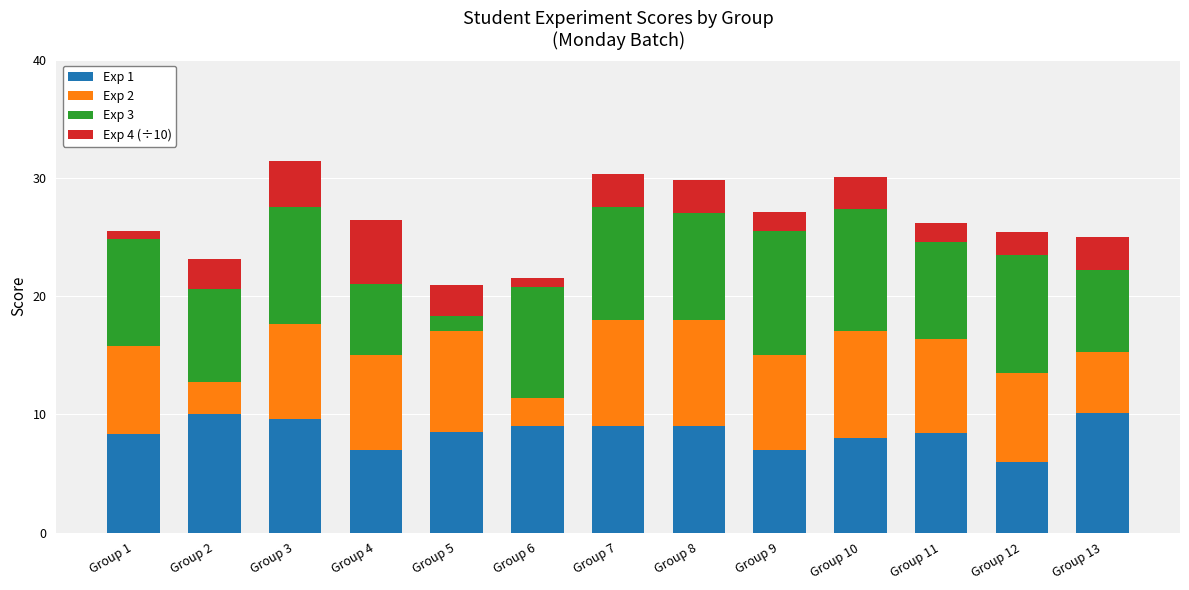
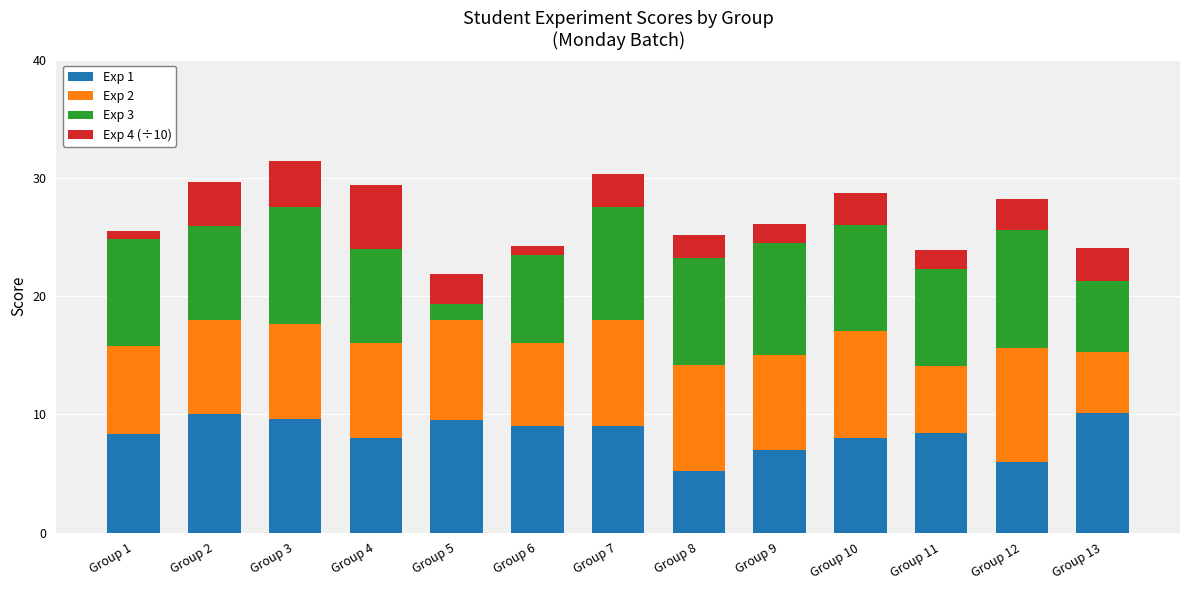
  {
    "Exp 1": {
      "Group 1": 8.3,
      "Group 2": 10.0,
      "Group 3": 9.6,
-     "Group 4": 7,
-     "Group 5": 8.5,
+     "Group 4": 8,
+     "Group 5": 9.5,
      "Group 6": 9.0,
      "Group 7": 9.0,
-     "Group 8": 9.0,
+     "Group 8": 5.2,
      "Group 9": 7.0,
      "Group 10": 8.0,
      "Group 11": 8.4,
      "Group 12": 6.0,
      "Group 13": 10.1
    },
    "Exp 2": {
      "Group 1": 7.5,
-     "Group 2": 2.7,
+     "Group 2": 8.0,
      "Group 3": 8.0,
      "Group 4": 8.0,
      "Group 5": 8.5,
-     "Group 6": 2.4,
+     "Group 6": 7.0,
      "Group 7": 9.0,
      "Group 8": 9.0,
      "Group 9": 8.0,
      "Group 10": 9.0,
-     "Group 11": 8.0,
-     "Group 12": 7.5,
+     "Group 11": 5.7,
+     "Group 12": 9.6,
      "Group 13": 5.2
    },
    "Exp 3": {
      "Group 1": 9.0,
      "Group 2": 7.9,
      "Group 3": 9.9,
-     "Group 4": 6,
+     "Group 4": 8,
      "Group 5": 1.3,
-     "Group 6": 9.4,
+     "Group 6": 7.5,
      "Group 7": 9.5,
      "Group 8": 9.0,
-     "Group 9": 10.5,
-     "Group 10": 10.4,
+     "Group 9": 9.5,
+     "Group 10": 9.0,
      "Group 11": 8.2,
      "Group 12": 10.0,
-     "Group 13": 6.9
+     "Group 13": 6.0
    },
    "Exp 4 (÷10)": {
      "Group 1": 0.7,
-     "Group 2": 2.5,
+     "Group 2": 3.7,
      "Group 3": 3.9,
      "Group 4": 5.4,
      "Group 5": 2.6,
      "Group 6": 0.7,
      "Group 7": 2.8,
-     "Group 8": 2.8,
+     "Group 8": 1.9,
      "Group 9": 1.6,
      "Group 10": 2.7,
      "Group 11": 1.6,
-     "Group 12": 1.9,
+     "Group 12": 2.6,
      "Group 13": 2.8
    }
  }
